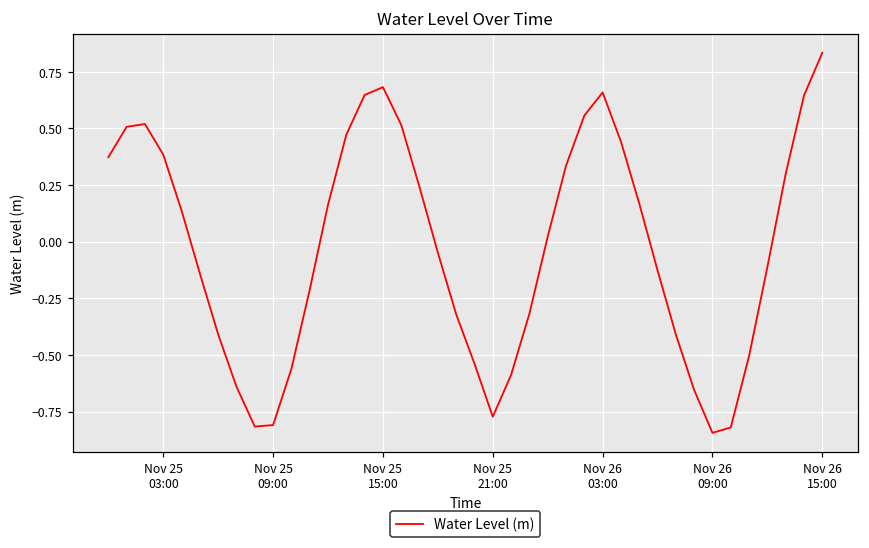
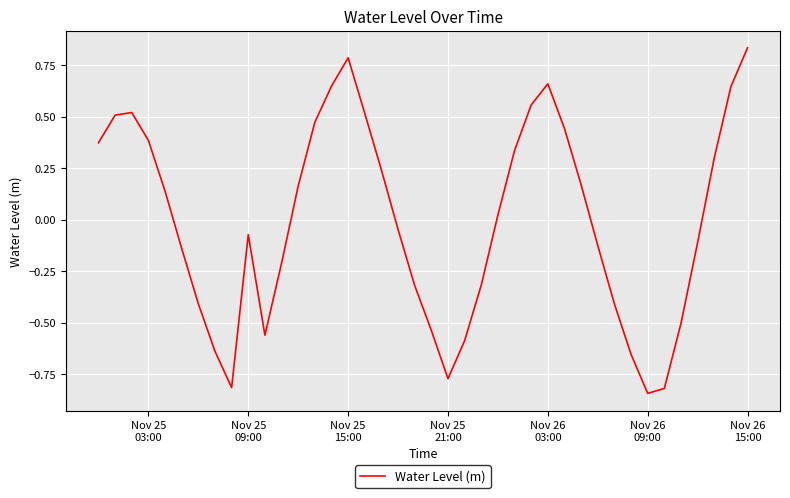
  {
    "Nov 25 03:00": 0.38,
-   "Nov 25 09:00": -0.81,
-   "Nov 25 15:00": 0.68,
+   "Nov 25 09:00": -0.07,
+   "Nov 25 15:00": 0.79,
    "Nov 25 21:00": -0.77,
    "Nov 26 03:00": 0.66,
    "Nov 26 09:00": -0.84,
    "Nov 26 15:00": 0.83
  }
